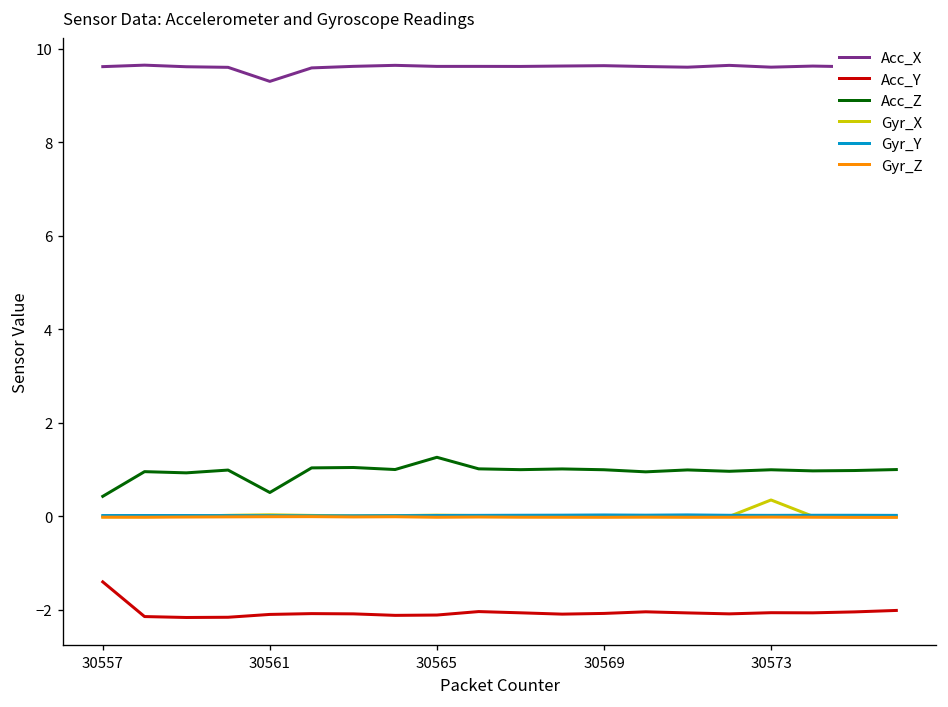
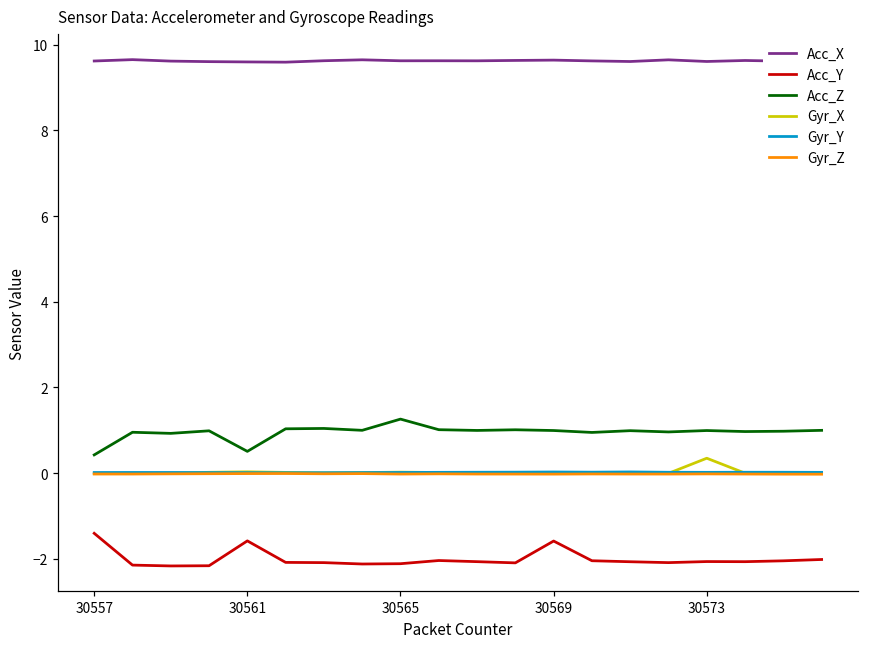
  {
    "Acc_X": {
      "30557": 9.6,
-     "30561": 9.3,
+     "30561": 9.6,
      "30565": 9.6,
      "30569": 9.6,
      "30573": 9.6
    },
    "Acc_Y": {
      "30557": -1.4,
-     "30561": -2.1,
+     "30561": -1.6,
      "30565": -2.1,
-     "30569": -2.1,
+     "30569": -1.6,
      "30573": -2.1
    },
    "Acc_Z": {
      "30557": 0.4,
      "30561": 0.5,
      "30565": 1.3,
      "30569": 1.0,
      "30573": 1.0
    },
    "Gyr_X": {
      "30573": 0.3
    }
  }
